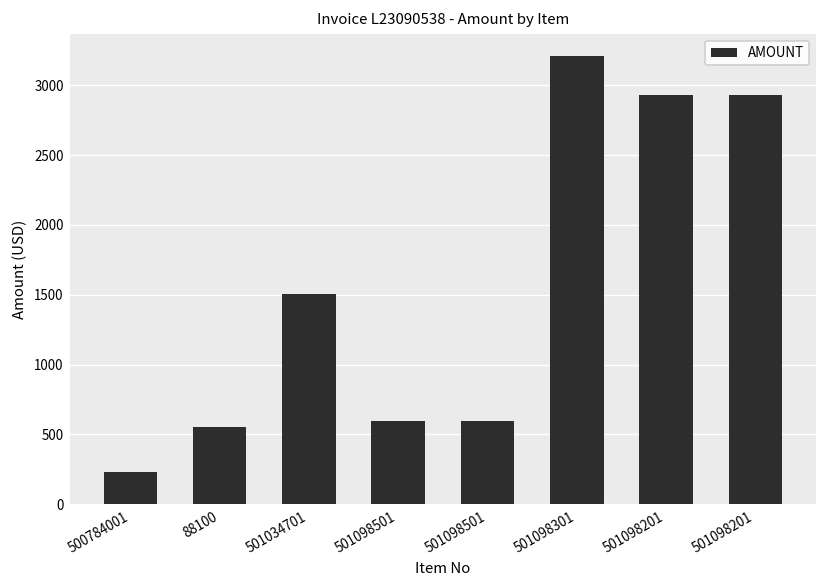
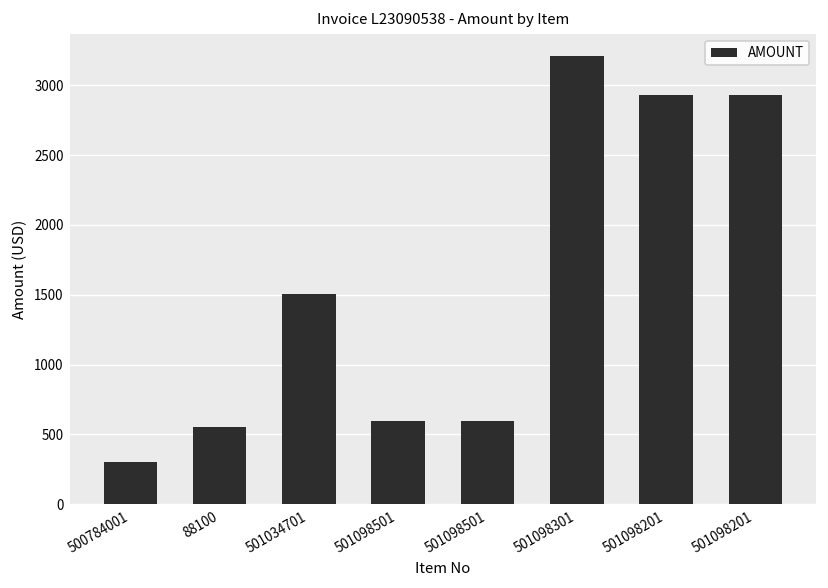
  {
-   "500784001": 230,
+   "500784001": 300,
    "88100": 560,
    "501034701": 1510,
    "501098301": 3210
  }
